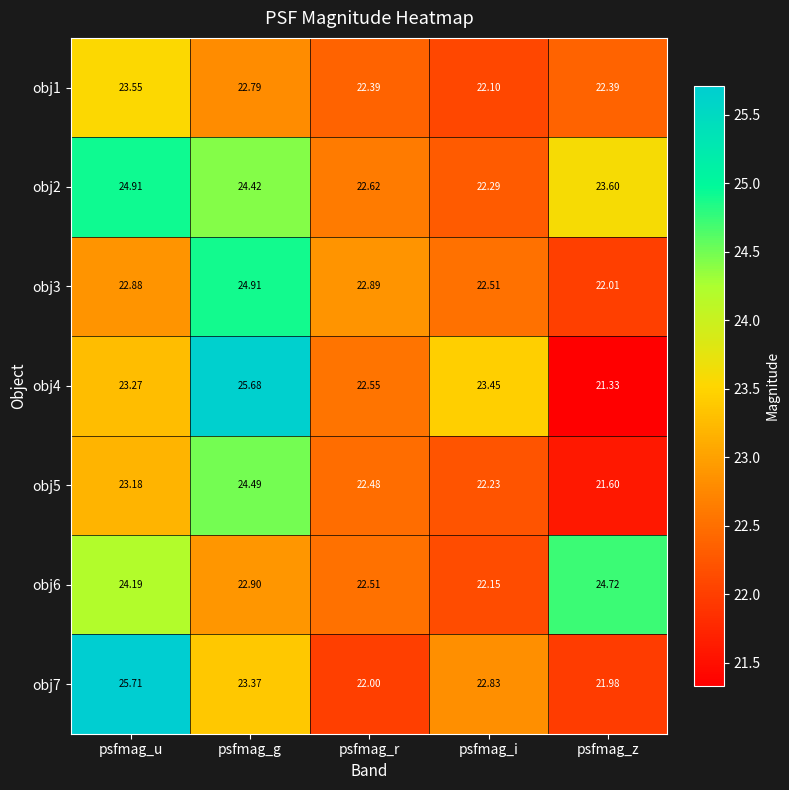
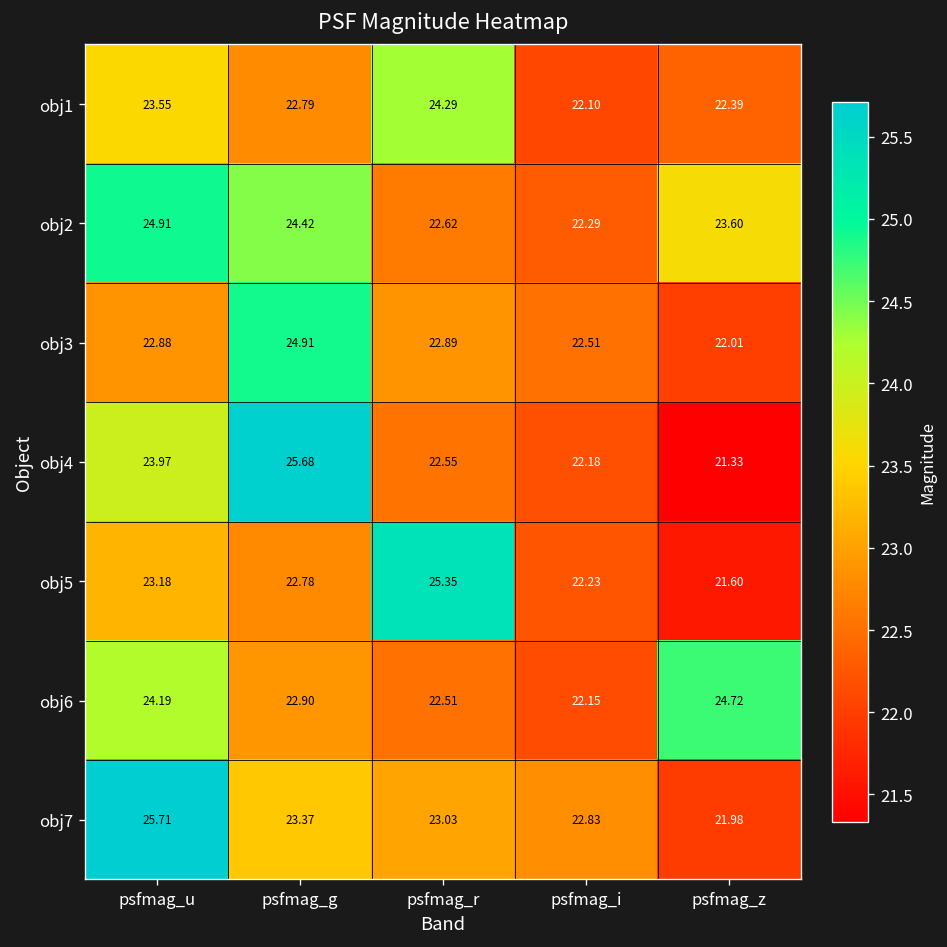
  {
    "obj1": {
      "psfmag_u": 23.55,
      "psfmag_g": 22.79,
-     "psfmag_r": 22.39,
+     "psfmag_r": 24.29,
      "psfmag_i": 22.10,
      "psfmag_z": 22.39
    },
    "obj2": {
      "psfmag_u": 24.91,
      "psfmag_g": 24.42,
      "psfmag_r": 22.62,
      "psfmag_i": 22.29,
      "psfmag_z": 23.60
    },
    "obj3": {
      "psfmag_u": 22.88,
      "psfmag_g": 24.91,
      "psfmag_r": 22.89,
      "psfmag_i": 22.51,
      "psfmag_z": 22.01
    },
    "obj4": {
-     "psfmag_u": 23.27,
+     "psfmag_u": 23.97,
      "psfmag_g": 25.68,
      "psfmag_r": 22.55,
-     "psfmag_i": 23.45,
+     "psfmag_i": 22.18,
      "psfmag_z": 21.33
    },
    "obj5": {
      "psfmag_u": 23.18,
-     "psfmag_g": 24.49,
-     "psfmag_r": 22.48,
+     "psfmag_g": 22.78,
+     "psfmag_r": 25.35,
      "psfmag_i": 22.23,
      "psfmag_z": 21.60
    },
    "obj6": {
      "psfmag_u": 24.19,
      "psfmag_g": 22.90,
      "psfmag_r": 22.51,
      "psfmag_i": 22.15,
      "psfmag_z": 24.72
    },
    "obj7": {
      "psfmag_u": 25.71,
      "psfmag_g": 23.37,
-     "psfmag_r": 22.00,
+     "psfmag_r": 23.03,
      "psfmag_i": 22.83,
      "psfmag_z": 21.98
    }
  }
